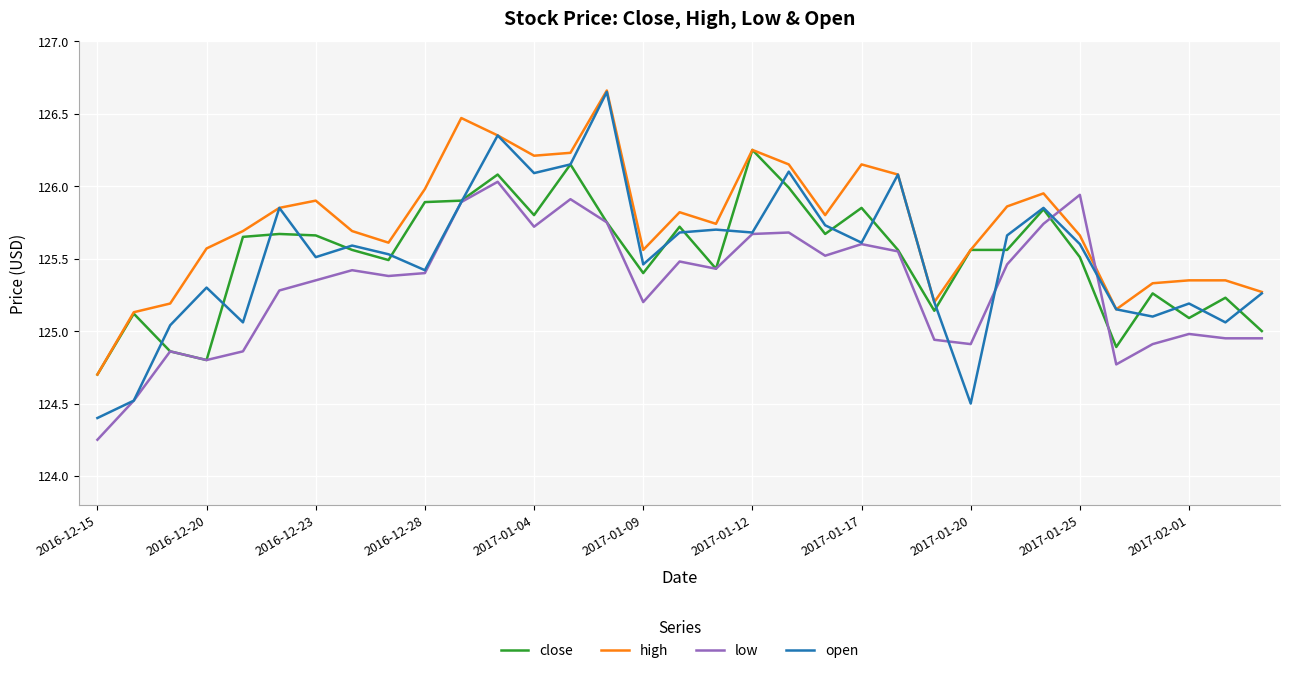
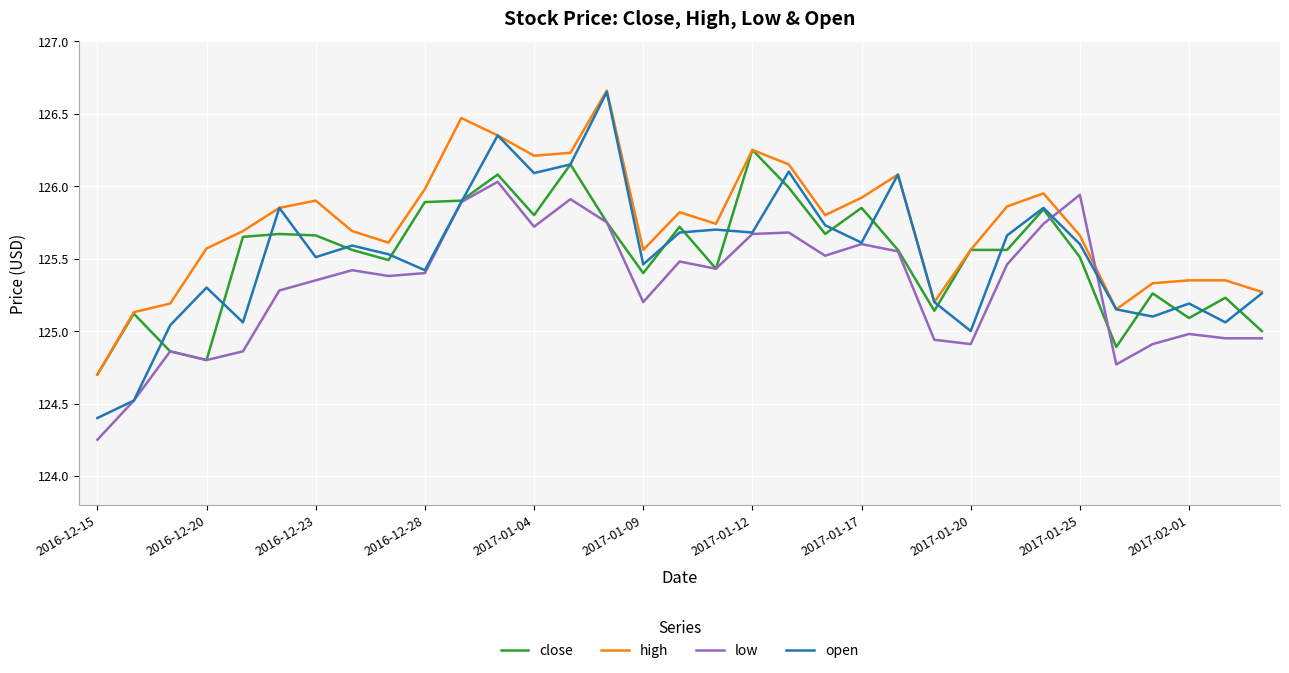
  {
    "close": {
      "2016-12-23": 125.66,
      "2016-12-28": 125.89,
      "2017-01-04": 125.80,
      "2017-01-09": 125.40,
      "2017-01-17": 125.85,
      "2017-01-25": 125.51,
      "2017-02-01": 125.09
    },
    "high": {
      "2016-12-20": 125.57,
      "2016-12-23": 125.90,
      "2016-12-28": 125.98,
      "2017-01-04": 126.21,
      "2017-01-09": 125.56,
-     "2017-01-17": 126.15,
+     "2017-01-17": 125.92,
      "2017-01-25": 125.66,
      "2017-02-01": 125.35
    },
    "low": {
      "2016-12-15": 124.25,
      "2016-12-23": 125.35,
      "2016-12-28": 125.40,
      "2017-01-04": 125.72,
      "2017-01-09": 125.20,
      "2017-01-20": 124.91,
      "2017-01-25": 125.94,
      "2017-02-01": 124.98
    },
    "open": {
      "2016-12-15": 124.4,
      "2016-12-20": 125.3,
      "2016-12-23": 125.5,
      "2016-12-28": 125.42,
      "2017-01-04": 126.1,
      "2017-01-09": 125.46,
-     "2017-01-20": 124.5,
+     "2017-01-20": 125.0,
      "2017-01-25": 125.6,
      "2017-02-01": 125.2
    }
  }
